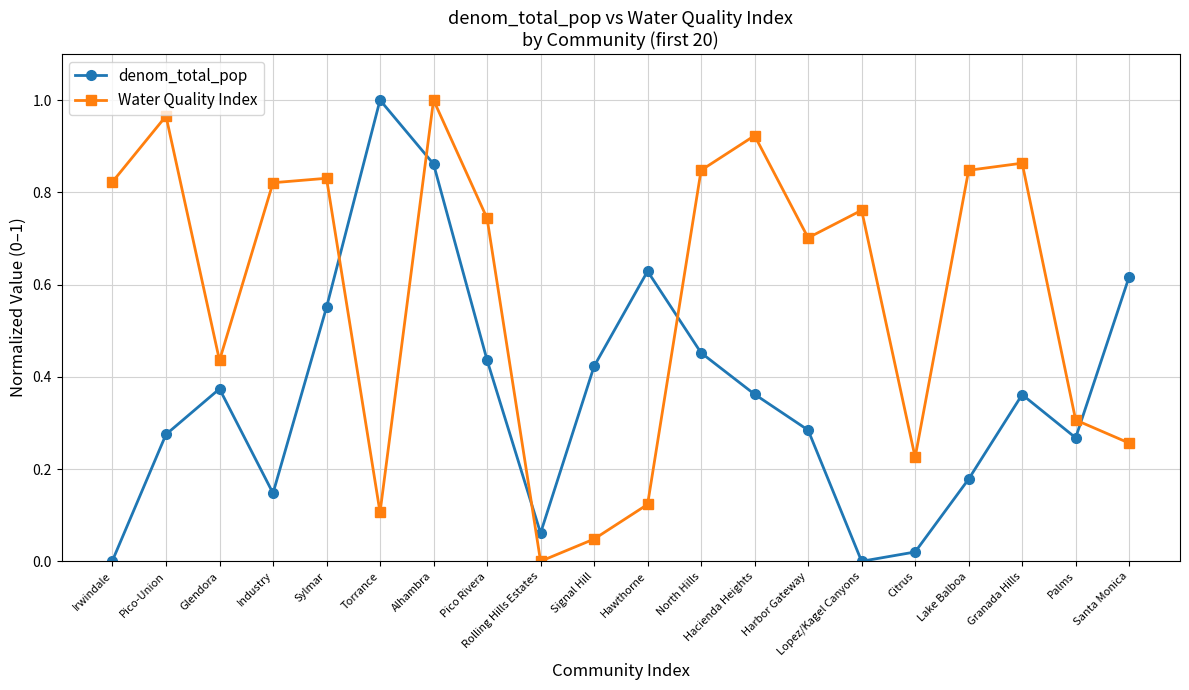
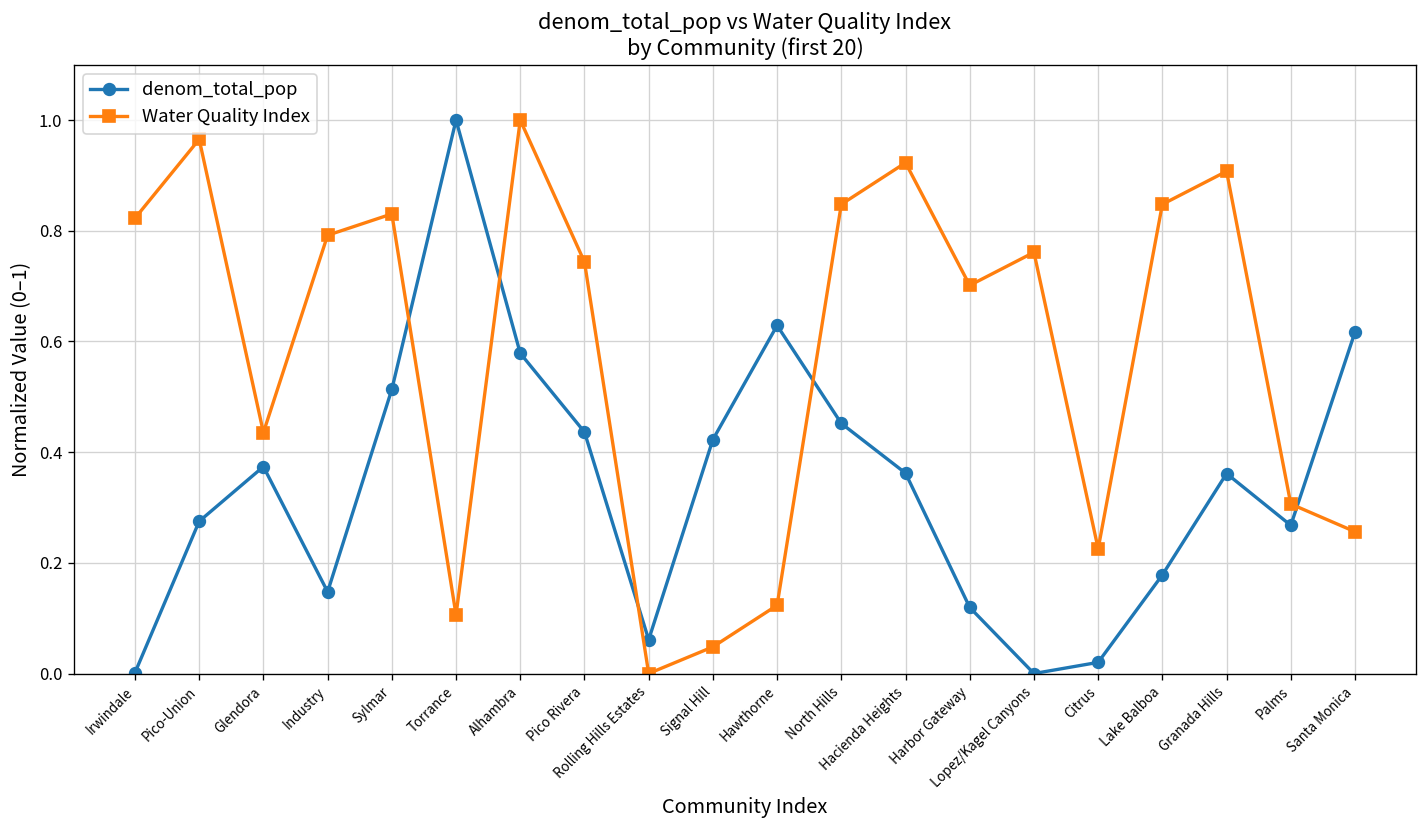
  {
    "denom_total_pop": {
      "Irwindale": 0.00,
      "Pico-Union": 0.28,
      "Glendora": 0.37,
      "Industry": 0.15,
-     "Sylmar": 0.55,
+     "Sylmar": 0.51,
      "Torrance": 1.00,
-     "Alhambra": 0.86,
+     "Alhambra": 0.58,
      "Pico Rivera": 0.44,
      "Rolling Hills Estates": 0.06,
      "Signal Hill": 0.42,
      "Hawthorne": 0.63,
      "North Hills": 0.45,
      "Hacienda Heights": 0.36,
-     "Harbor Gateway": 0.28,
+     "Harbor Gateway": 0.12,
      "Lopez/Kagel Canyons": 0.00,
      "Citrus": 0.02,
      "Lake Balboa": 0.18,
      "Granada Hills": 0.36,
      "Palms": 0.27,
      "Santa Monica": 0.62
    },
    "Water Quality Index": {
      "Irwindale": 0.82,
      "Pico-Union": 0.97,
      "Glendora": 0.44,
-     "Industry": 0.82,
+     "Industry": 0.79,
      "Sylmar": 0.83,
      "Torrance": 0.11,
      "Alhambra": 1.00,
      "Pico Rivera": 0.74,
      "Rolling Hills Estates": 0.00,
      "Signal Hill": 0.05,
      "Hawthorne": 0.12,
      "North Hills": 0.85,
      "Hacienda Heights": 0.92,
      "Harbor Gateway": 0.70,
      "Lopez/Kagel Canyons": 0.76,
      "Citrus": 0.23,
      "Lake Balboa": 0.85,
-     "Granada Hills": 0.86,
+     "Granada Hills": 0.91,
      "Palms": 0.31,
      "Santa Monica": 0.26
    }
  }
